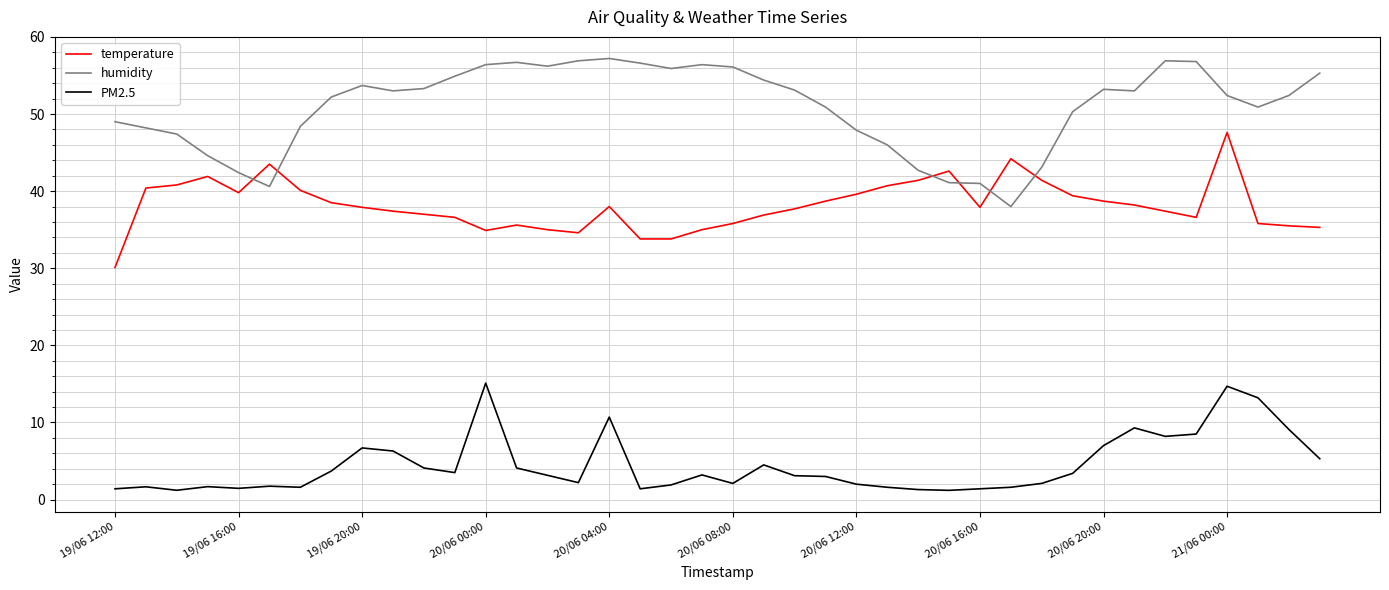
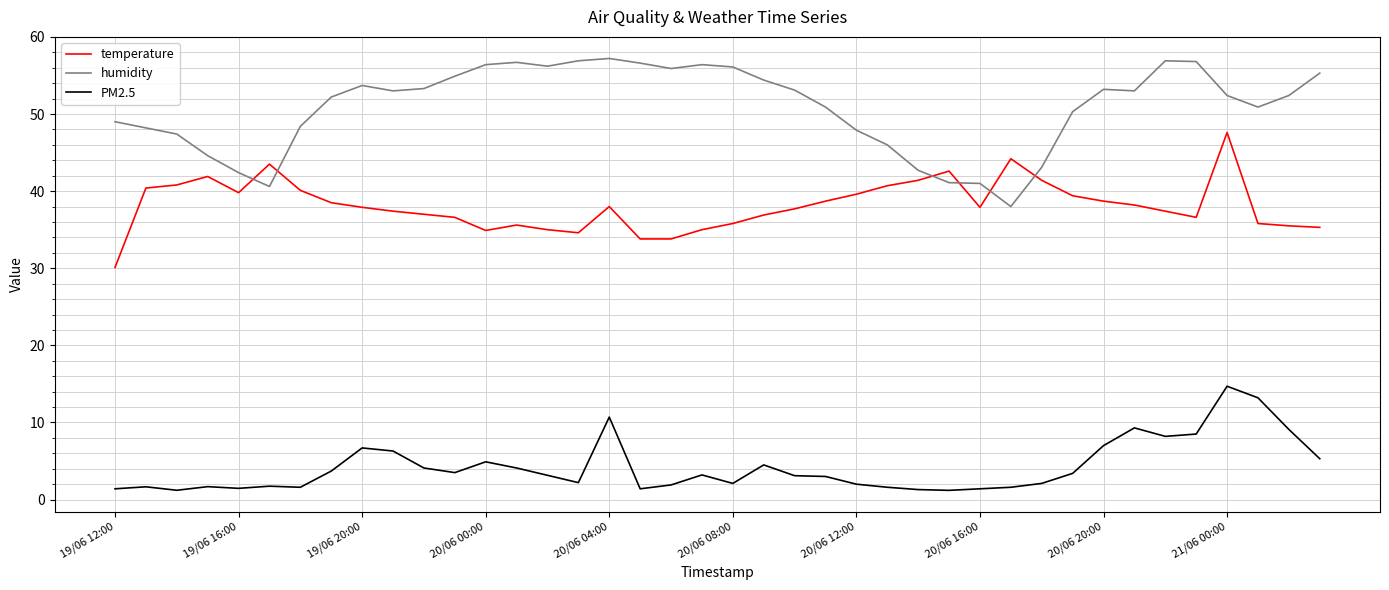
  {
    "temperature": {
      "19/06 12:00": 30,
      "19/06 16:00": 40,
      "19/06 20:00": 38,
      "20/06 00:00": 35,
      "20/06 04:00": 38,
      "20/06 08:00": 36,
      "20/06 12:00": 40,
      "20/06 16:00": 38,
      "20/06 20:00": 39,
      "21/06 00:00": 48
    },
    "humidity": {
      "19/06 12:00": 49,
      "19/06 16:00": 42,
      "19/06 20:00": 54,
      "20/06 00:00": 56,
      "20/06 04:00": 57,
      "20/06 08:00": 56,
      "20/06 12:00": 48,
      "20/06 16:00": 41,
      "20/06 20:00": 53,
      "21/06 00:00": 52
    },
    "PM2.5": {
      "19/06 12:00": 1,
      "19/06 16:00": 1,
      "19/06 20:00": 7,
-     "20/06 00:00": 15,
+     "20/06 00:00": 5,
      "20/06 04:00": 11,
      "20/06 08:00": 2,
      "20/06 12:00": 2,
      "20/06 16:00": 1,
      "20/06 20:00": 7,
      "21/06 00:00": 15
    }
  }
